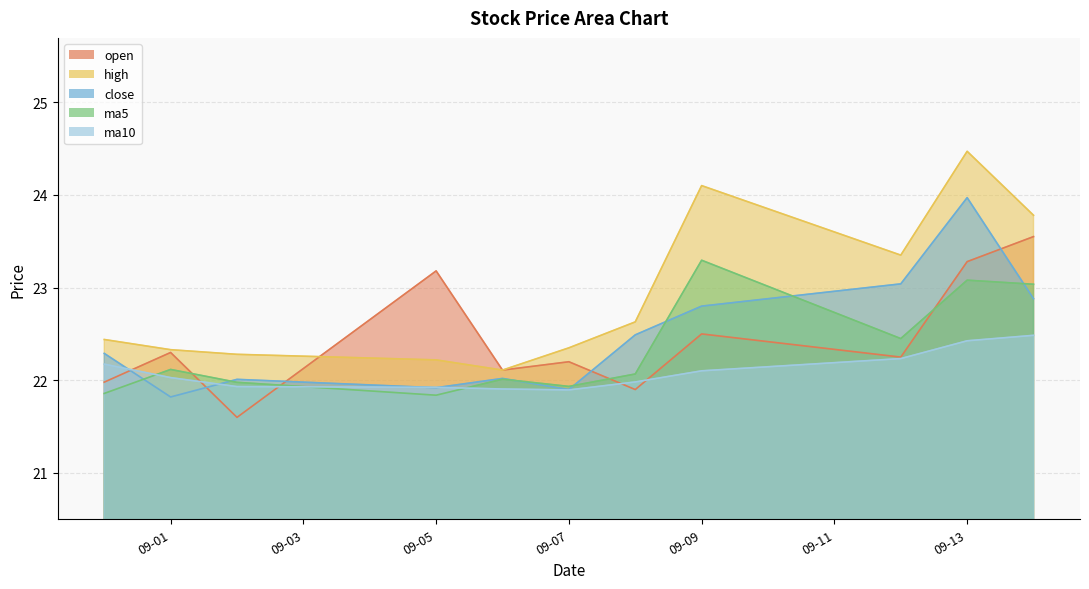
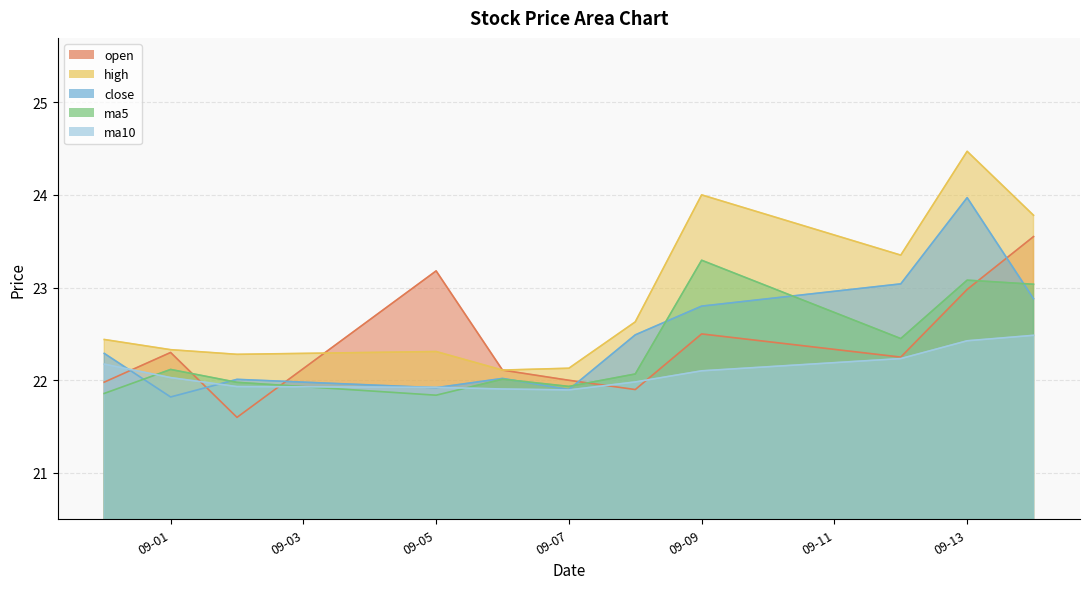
  {
    "open": {
      "09-01": 22.3,
      "09-05": 23.2,
-     "09-07": 22.2,
+     "09-07": 22.0,
      "09-09": 22.5,
-     "09-13": 23.3
+     "09-13": 23.0
    },
    "high": {
      "09-01": 22.3,
-     "09-05": 22.2,
-     "09-07": 22.4,
-     "09-09": 24.1,
+     "09-05": 22.3,
+     "09-07": 22.1,
+     "09-09": 24.0,
      "09-13": 24.5
    },
    "ma5": {
      "09-01": 22.1,
      "09-05": 21.8,
      "09-07": 21.9,
      "09-09": 23.3,
      "09-13": 23.1
    }
  }
